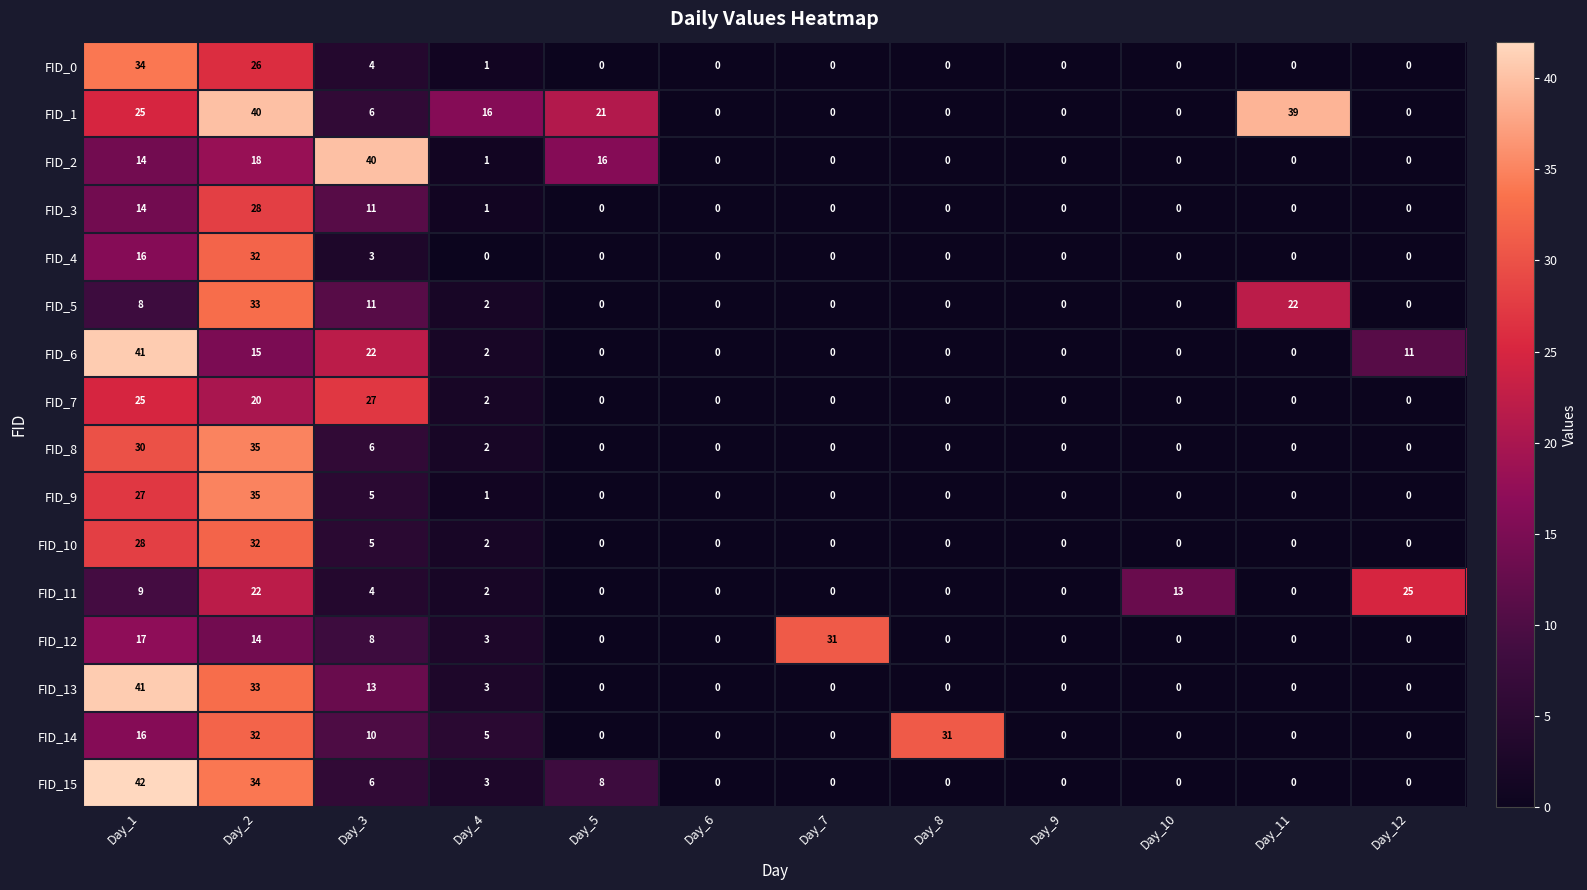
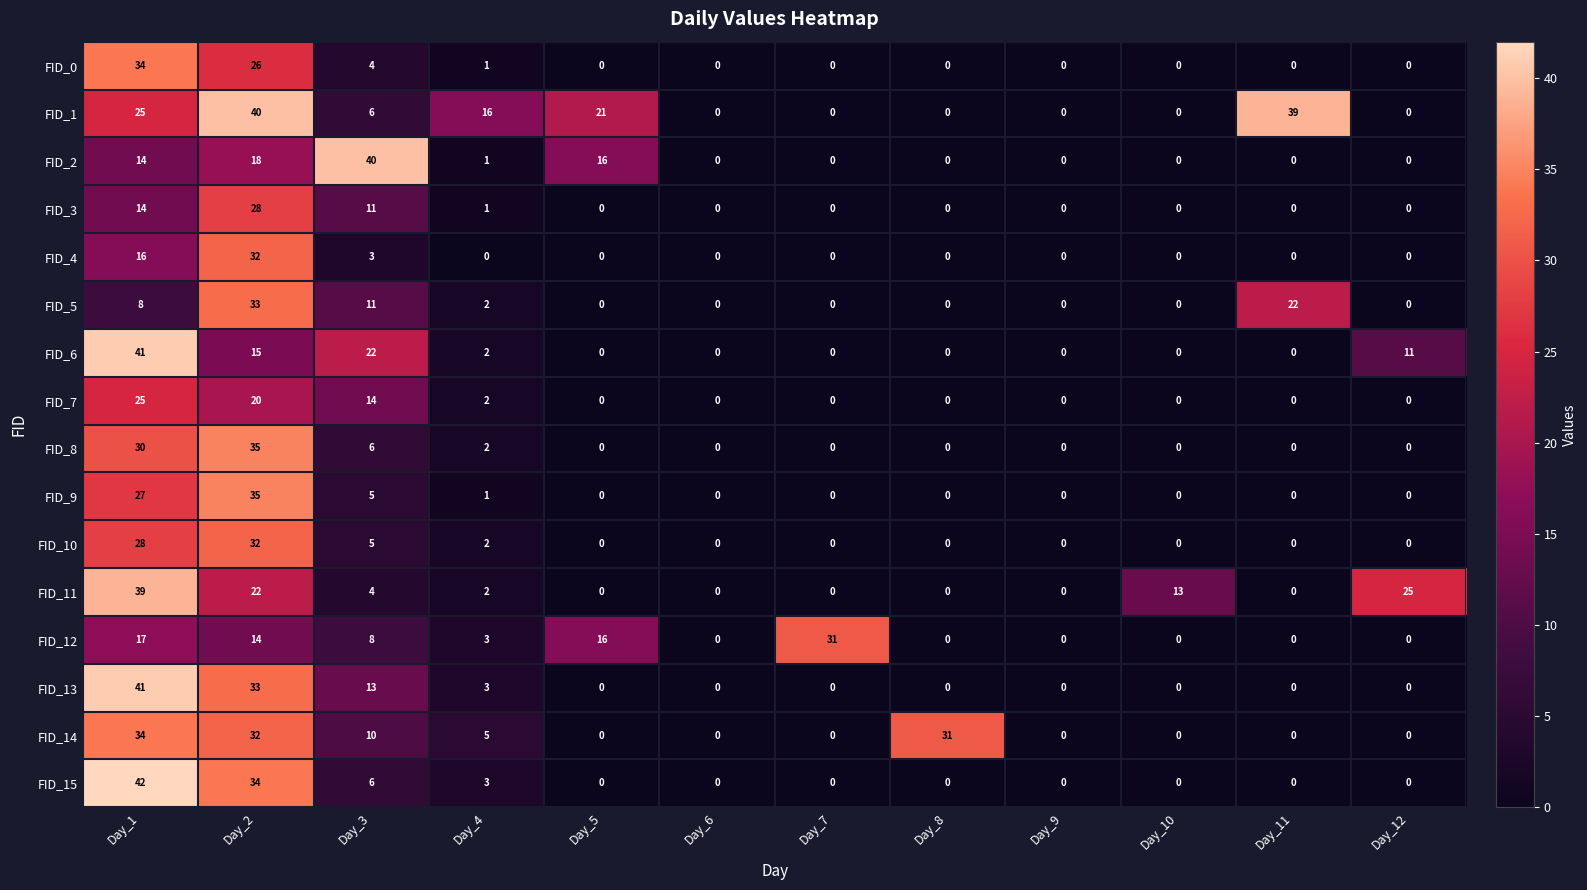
  {
    "FID_0": {
      "Day_1": 34,
      "Day_2": 26,
      "Day_3": 4,
      "Day_4": 1,
      "Day_5": 0,
      "Day_6": 0,
      "Day_7": 0,
      "Day_8": 0,
      "Day_9": 0,
      "Day_10": 0,
      "Day_11": 0,
      "Day_12": 0
    },
    "FID_1": {
      "Day_1": 25,
      "Day_2": 40,
      "Day_3": 6,
      "Day_4": 16,
      "Day_5": 21,
      "Day_6": 0,
      "Day_7": 0,
      "Day_8": 0,
      "Day_9": 0,
      "Day_10": 0,
      "Day_11": 39,
      "Day_12": 0
    },
    "FID_2": {
      "Day_1": 14,
      "Day_2": 18,
      "Day_3": 40,
      "Day_4": 1,
      "Day_5": 16,
      "Day_6": 0,
      "Day_7": 0,
      "Day_8": 0,
      "Day_9": 0,
      "Day_10": 0,
      "Day_11": 0,
      "Day_12": 0
    },
    "FID_3": {
      "Day_1": 14,
      "Day_2": 28,
      "Day_3": 11,
      "Day_4": 1,
      "Day_5": 0,
      "Day_6": 0,
      "Day_7": 0,
      "Day_8": 0,
      "Day_9": 0,
      "Day_10": 0,
      "Day_11": 0,
      "Day_12": 0
    },
    "FID_4": {
      "Day_1": 16,
      "Day_2": 32,
      "Day_3": 3,
      "Day_4": 0,
      "Day_5": 0,
      "Day_6": 0,
      "Day_7": 0,
      "Day_8": 0,
      "Day_9": 0,
      "Day_10": 0,
      "Day_11": 0,
      "Day_12": 0
    },
    "FID_5": {
      "Day_1": 8,
      "Day_2": 33,
      "Day_3": 11,
      "Day_4": 2,
      "Day_5": 0,
      "Day_6": 0,
      "Day_7": 0,
      "Day_8": 0,
      "Day_9": 0,
      "Day_10": 0,
      "Day_11": 22,
      "Day_12": 0
    },
    "FID_6": {
      "Day_1": 41,
      "Day_2": 15,
      "Day_3": 22,
      "Day_4": 2,
      "Day_5": 0,
      "Day_6": 0,
      "Day_7": 0,
      "Day_8": 0,
      "Day_9": 0,
      "Day_10": 0,
      "Day_11": 0,
      "Day_12": 11
    },
    "FID_7": {
      "Day_1": 25,
      "Day_2": 20,
-     "Day_3": 27,
+     "Day_3": 14,
      "Day_4": 2,
      "Day_5": 0,
      "Day_6": 0,
      "Day_7": 0,
      "Day_8": 0,
      "Day_9": 0,
      "Day_10": 0,
      "Day_11": 0,
      "Day_12": 0
    },
    "FID_8": {
      "Day_1": 30,
      "Day_2": 35,
      "Day_3": 6,
      "Day_4": 2,
      "Day_5": 0,
      "Day_6": 0,
      "Day_7": 0,
      "Day_8": 0,
      "Day_9": 0,
      "Day_10": 0,
      "Day_11": 0,
      "Day_12": 0
    },
    "FID_9": {
      "Day_1": 27,
      "Day_2": 35,
      "Day_3": 5,
      "Day_4": 1,
      "Day_5": 0,
      "Day_6": 0,
      "Day_7": 0,
      "Day_8": 0,
      "Day_9": 0,
      "Day_10": 0,
      "Day_11": 0,
      "Day_12": 0
    },
    "FID_10": {
      "Day_1": 28,
      "Day_2": 32,
      "Day_3": 5,
      "Day_4": 2,
      "Day_5": 0,
      "Day_6": 0,
      "Day_7": 0,
      "Day_8": 0,
      "Day_9": 0,
      "Day_10": 0,
      "Day_11": 0,
      "Day_12": 0
    },
    "FID_11": {
-     "Day_1": 9,
+     "Day_1": 39,
      "Day_2": 22,
      "Day_3": 4,
      "Day_4": 2,
      "Day_5": 0,
      "Day_6": 0,
      "Day_7": 0,
      "Day_8": 0,
      "Day_9": 0,
      "Day_10": 13,
      "Day_11": 0,
      "Day_12": 25
    },
    "FID_12": {
      "Day_1": 17,
      "Day_2": 14,
      "Day_3": 8,
      "Day_4": 3,
-     "Day_5": 0,
+     "Day_5": 16,
      "Day_6": 0,
      "Day_7": 31,
      "Day_8": 0,
      "Day_9": 0,
      "Day_10": 0,
      "Day_11": 0,
      "Day_12": 0
    },
    "FID_13": {
      "Day_1": 41,
      "Day_2": 33,
      "Day_3": 13,
      "Day_4": 3,
      "Day_5": 0,
      "Day_6": 0,
      "Day_7": 0,
      "Day_8": 0,
      "Day_9": 0,
      "Day_10": 0,
      "Day_11": 0,
      "Day_12": 0
    },
    "FID_14": {
-     "Day_1": 16,
+     "Day_1": 34,
      "Day_2": 32,
      "Day_3": 10,
      "Day_4": 5,
      "Day_5": 0,
      "Day_6": 0,
      "Day_7": 0,
      "Day_8": 31,
      "Day_9": 0,
      "Day_10": 0,
      "Day_11": 0,
      "Day_12": 0
    },
    "FID_15": {
      "Day_1": 42,
      "Day_2": 34,
      "Day_3": 6,
      "Day_4": 3,
-     "Day_5": 8,
+     "Day_5": 0,
      "Day_6": 0,
      "Day_7": 0,
      "Day_8": 0,
      "Day_9": 0,
      "Day_10": 0,
      "Day_11": 0,
      "Day_12": 0
    }
  }
